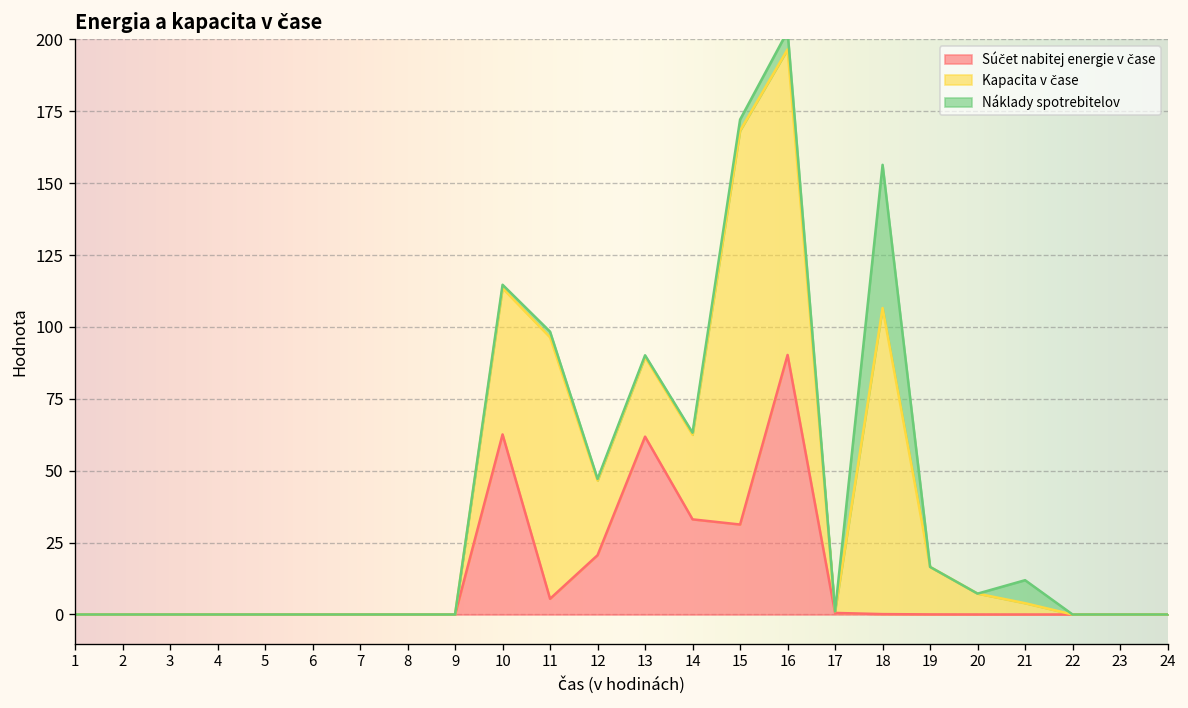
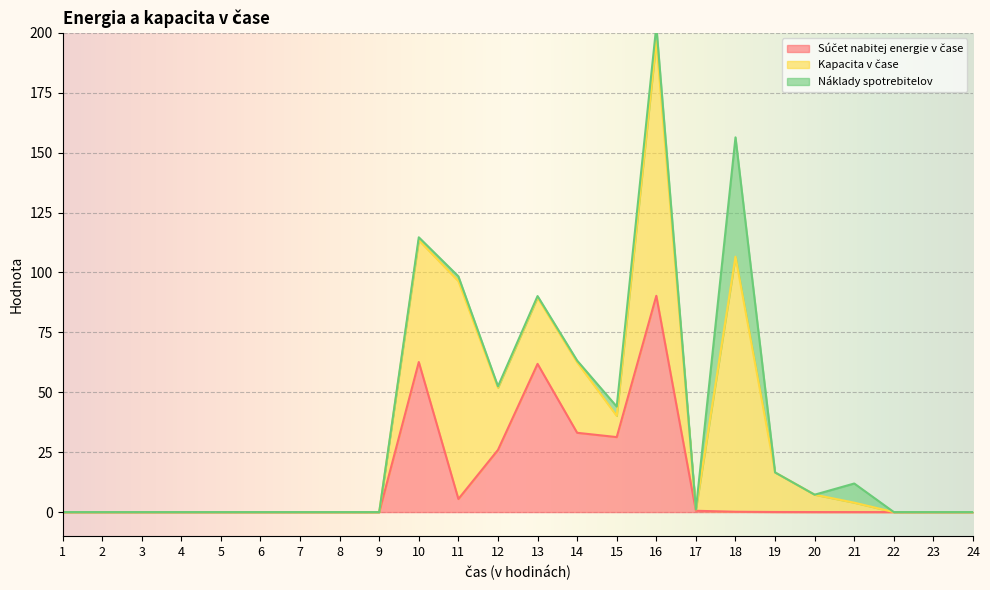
  {
    "Súčet nabitej energie v čase": {
      "10": 63,
      "11": 5,
-     "12": 21,
+     "12": 26,
      "13": 62,
      "14": 33,
      "15": 31,
      "16": 90,
      "18": 0,
      "19": 0,
      "20": 0,
      "21": 0
    },
    "Kapacita v čase": {
      "10": 51,
      "11": 91,
-     "15": 137,
+     "15": 9,
      "16": 106,
      "18": 106,
      "21": 4
    },
    "Náklady spotrebitelov": {
      "10": 1,
      "11": 2,
      "15": 4,
      "18": 50,
      "21": 8
    }
  }
